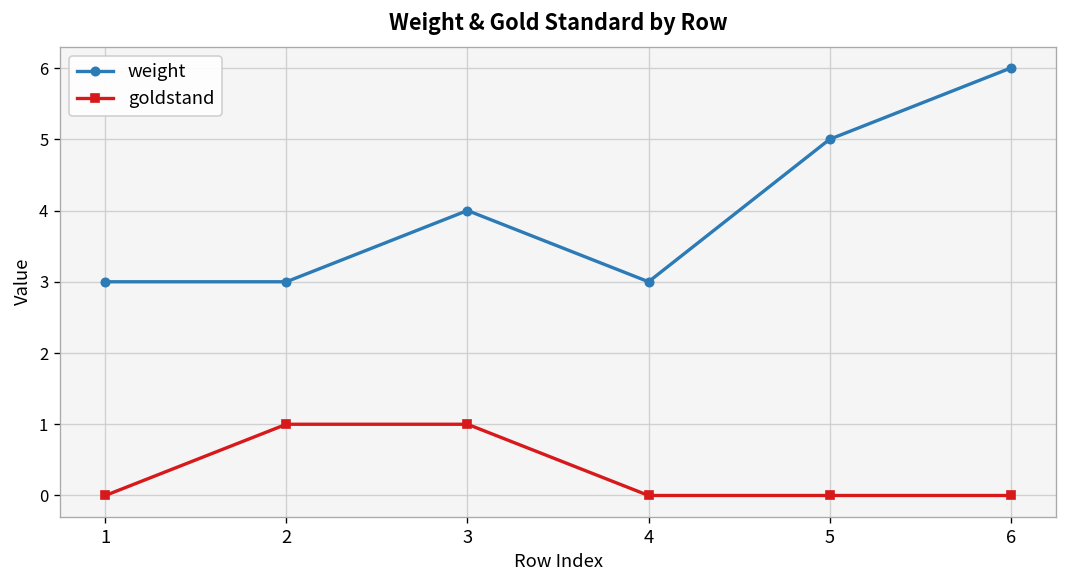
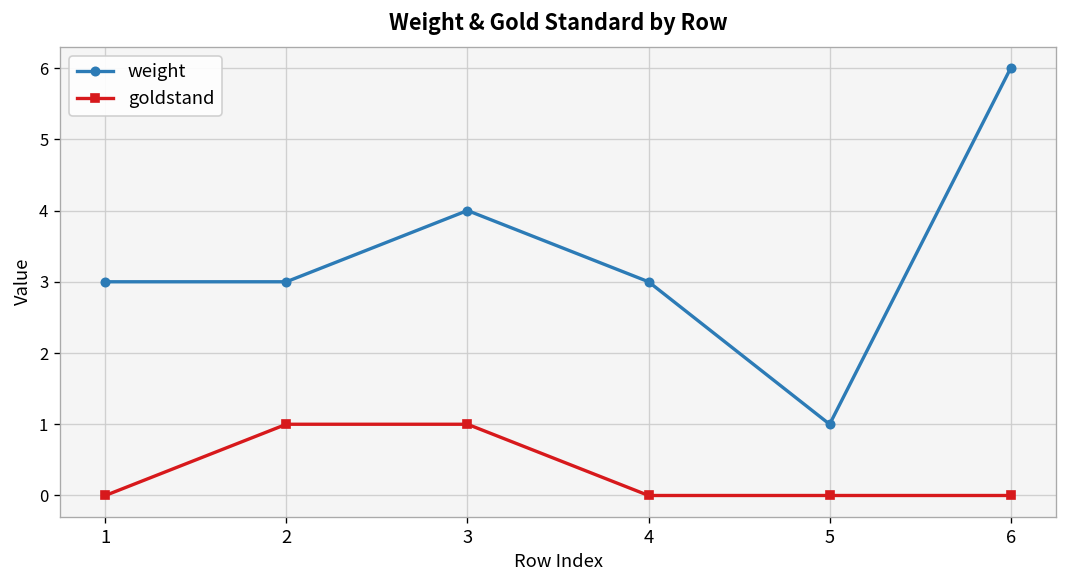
  {
    "weight": {
      "1": 3,
      "2": 3,
      "3": 4,
      "4": 3,
-     "5": 5,
+     "5": 1,
      "6": 6
    },
    "goldstand": {
      "1": 0,
      "2": 1,
      "3": 1,
      "4": 0,
      "5": 0,
      "6": 0
    }
  }
